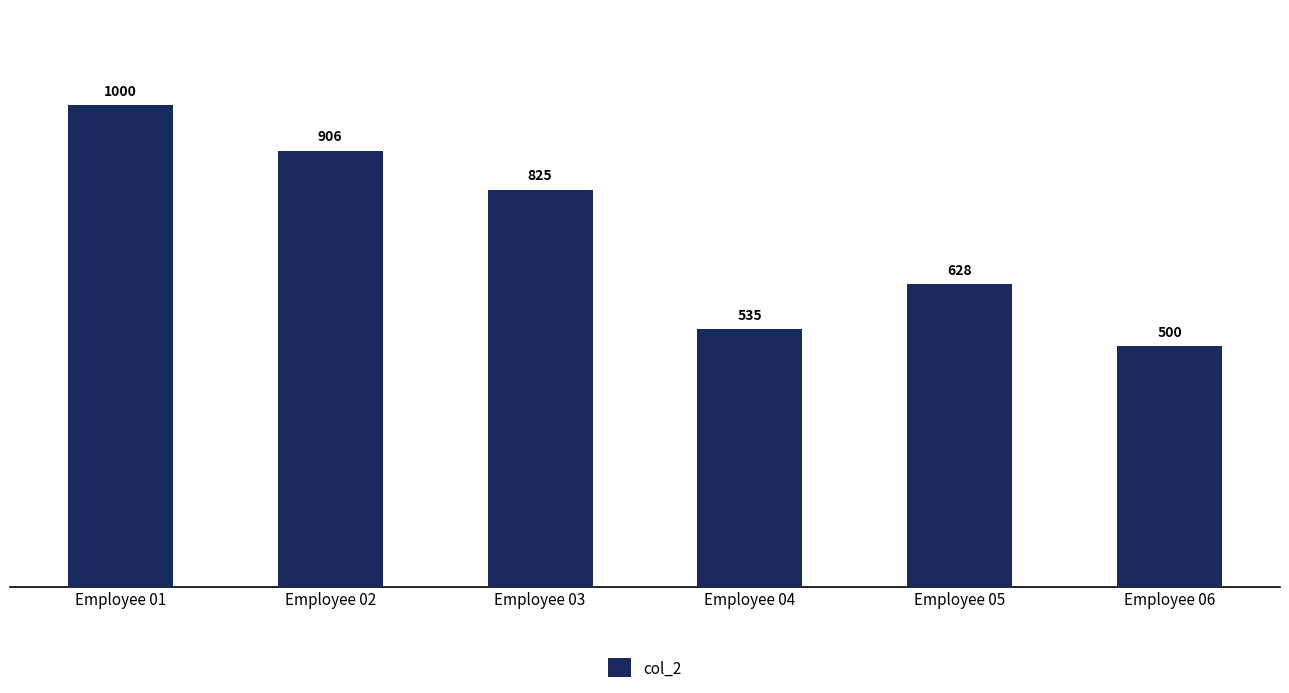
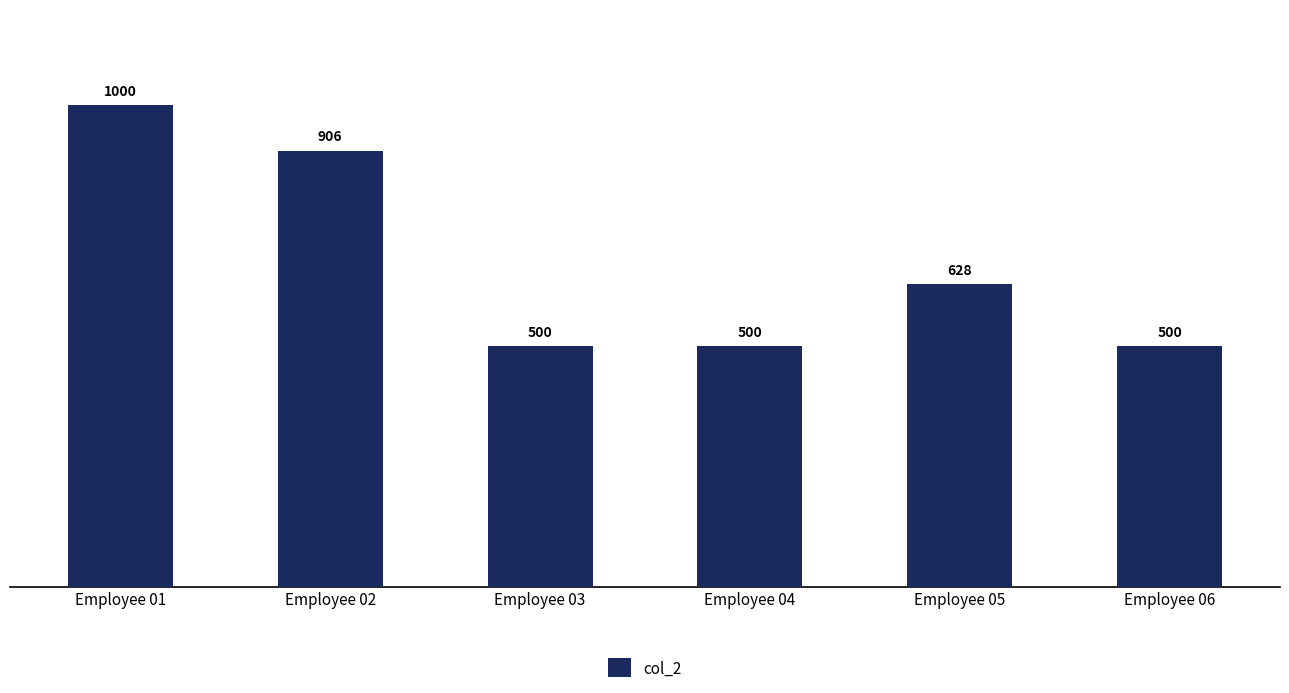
  {
    "Employee 01": 1000,
    "Employee 02": 906,
-   "Employee 03": 825,
-   "Employee 04": 535,
+   "Employee 03": 500,
+   "Employee 04": 500,
    "Employee 05": 628,
    "Employee 06": 500
  }
